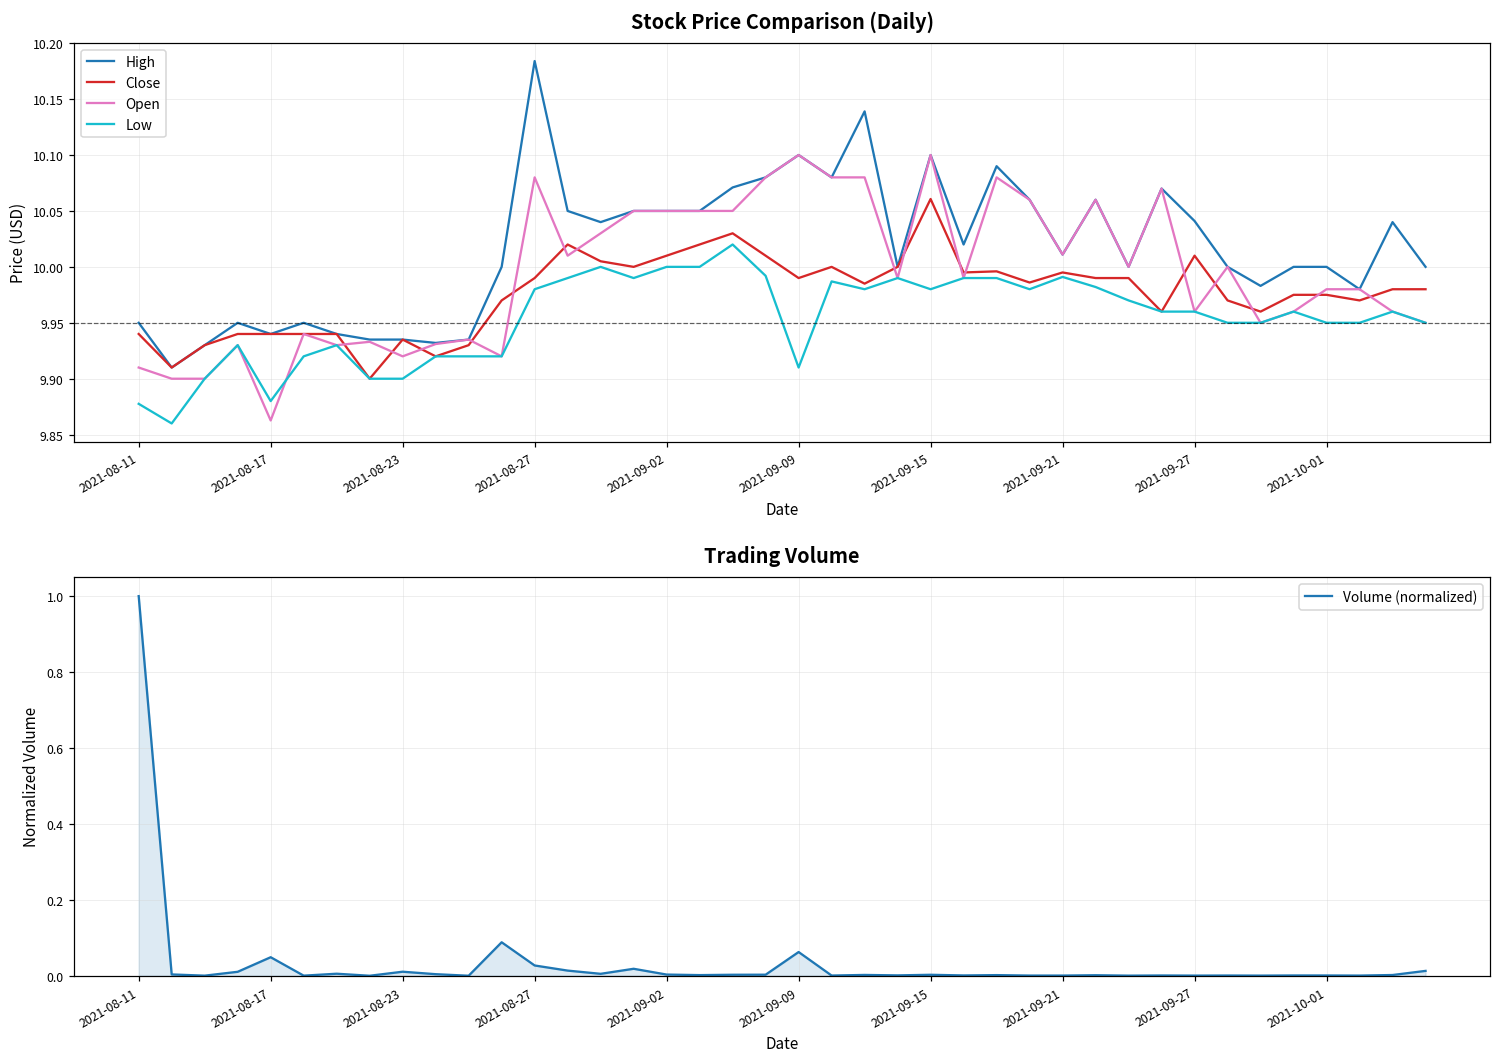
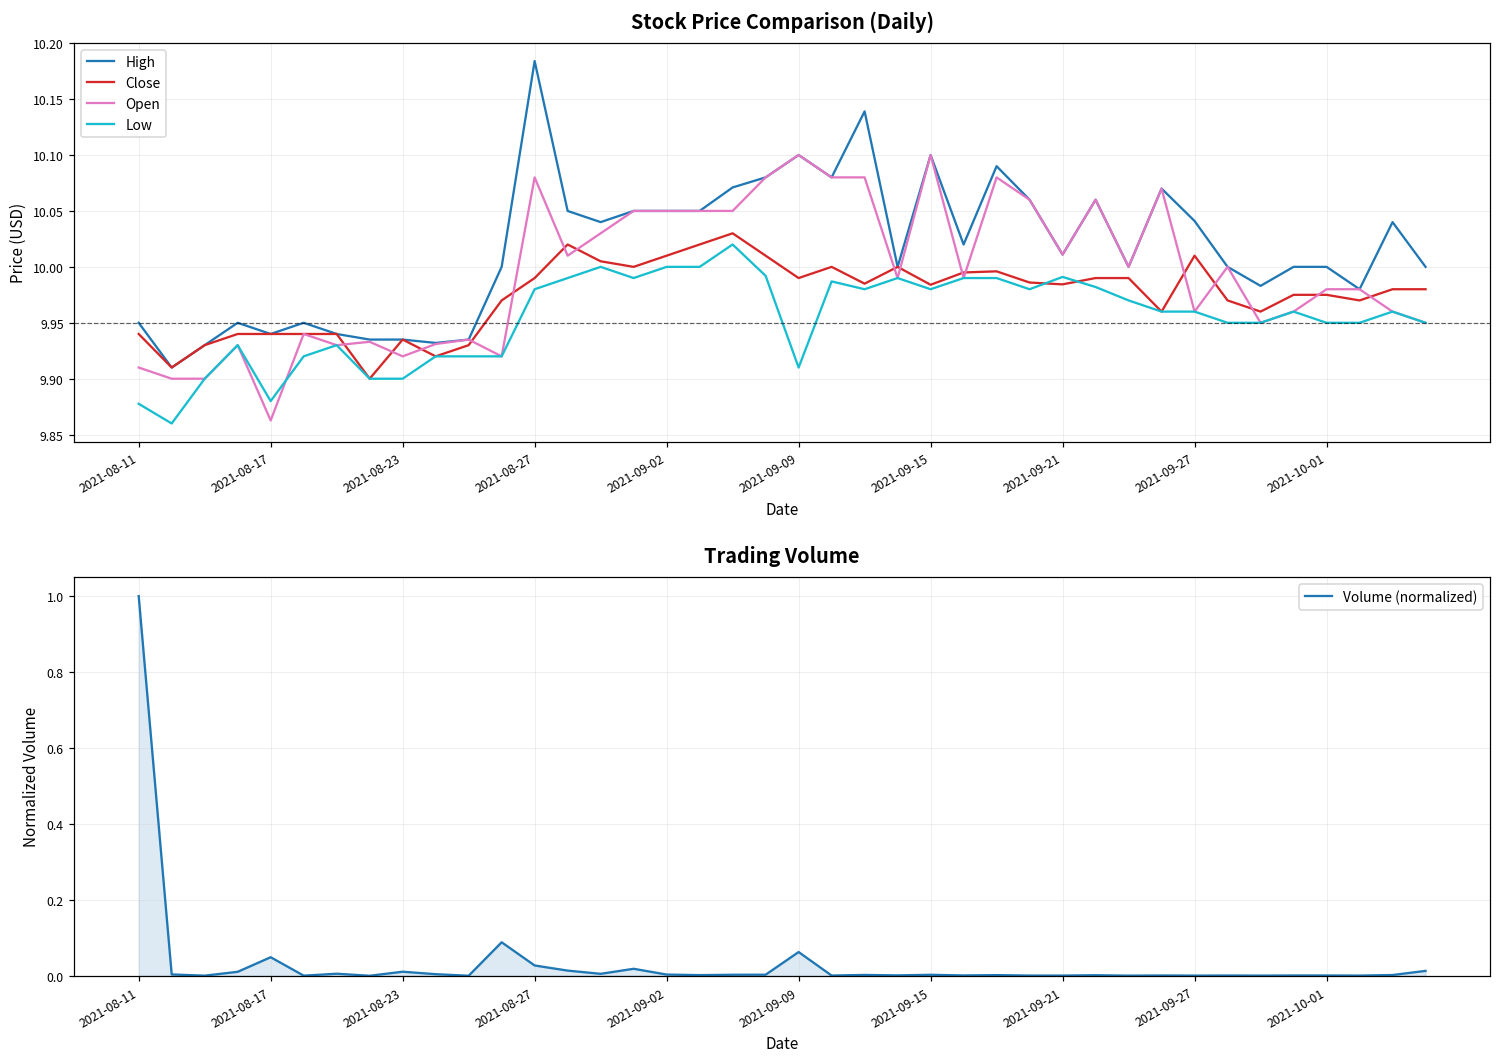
  {
    "Stock Price Comparison (Daily)": {
      "High": {
        "2021-08-11": 9.950,
        "2021-08-27": 10.184,
        "2021-09-27": 10.041,
        "2021-10-01": 10.000
      },
      "Close": {
        "2021-08-11": 9.940,
        "2021-08-27": 9.990,
        "2021-09-02": 10.010,
        "2021-09-09": 9.990,
-       "2021-09-15": 10.061,
-       "2021-09-21": 9.995,
+       "2021-09-15": 9.984,
+       "2021-09-21": 9.984,
        "2021-09-27": 10.010,
        "2021-10-01": 9.975
      },
      "Open": {
        "2021-08-11": 9.910,
        "2021-08-17": 9.863,
        "2021-08-23": 9.920,
        "2021-08-27": 10.080,
        "2021-10-01": 9.980
      },
      "Low": {
        "2021-08-11": 9.878,
        "2021-08-17": 9.880,
        "2021-08-23": 9.900,
        "2021-08-27": 9.980,
        "2021-09-02": 10.000,
        "2021-09-09": 9.910,
        "2021-09-15": 9.980,
        "2021-09-21": 9.991,
        "2021-10-01": 9.950
      }
    },
    "Trading Volume": {
      "2021-08-11": 1.00,
      "2021-08-17": 0.05,
      "2021-08-23": 0.01,
      "2021-08-27": 0.03,
      "2021-09-02": 0.00,
      "2021-09-09": 0.06,
      "2021-09-15": 0.00,
      "2021-09-21": 0.00,
      "2021-09-27": 0.00,
      "2021-10-01": 0.00
    }
  }
